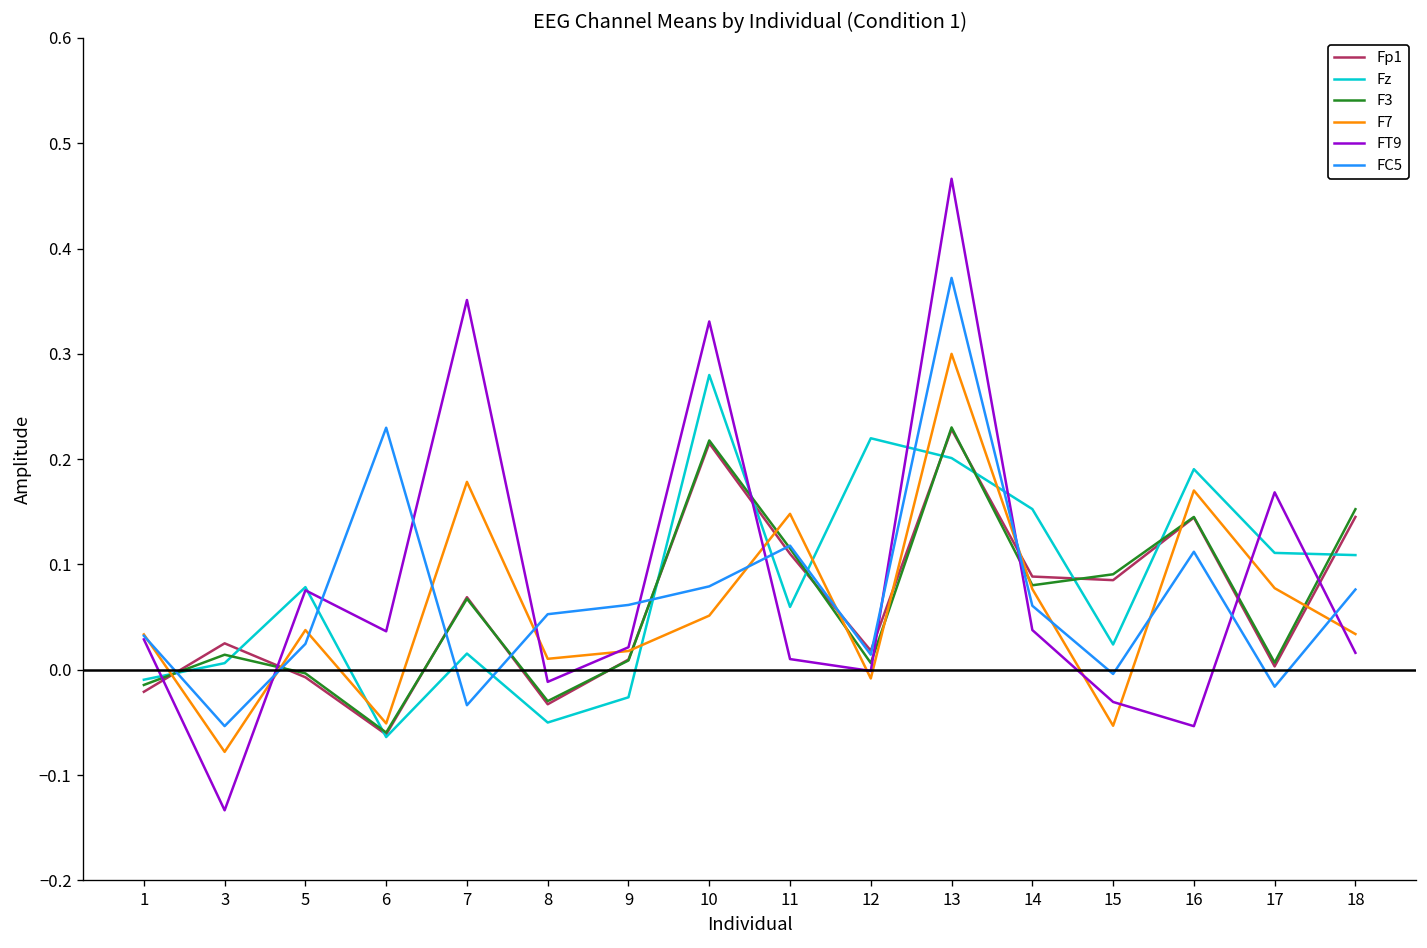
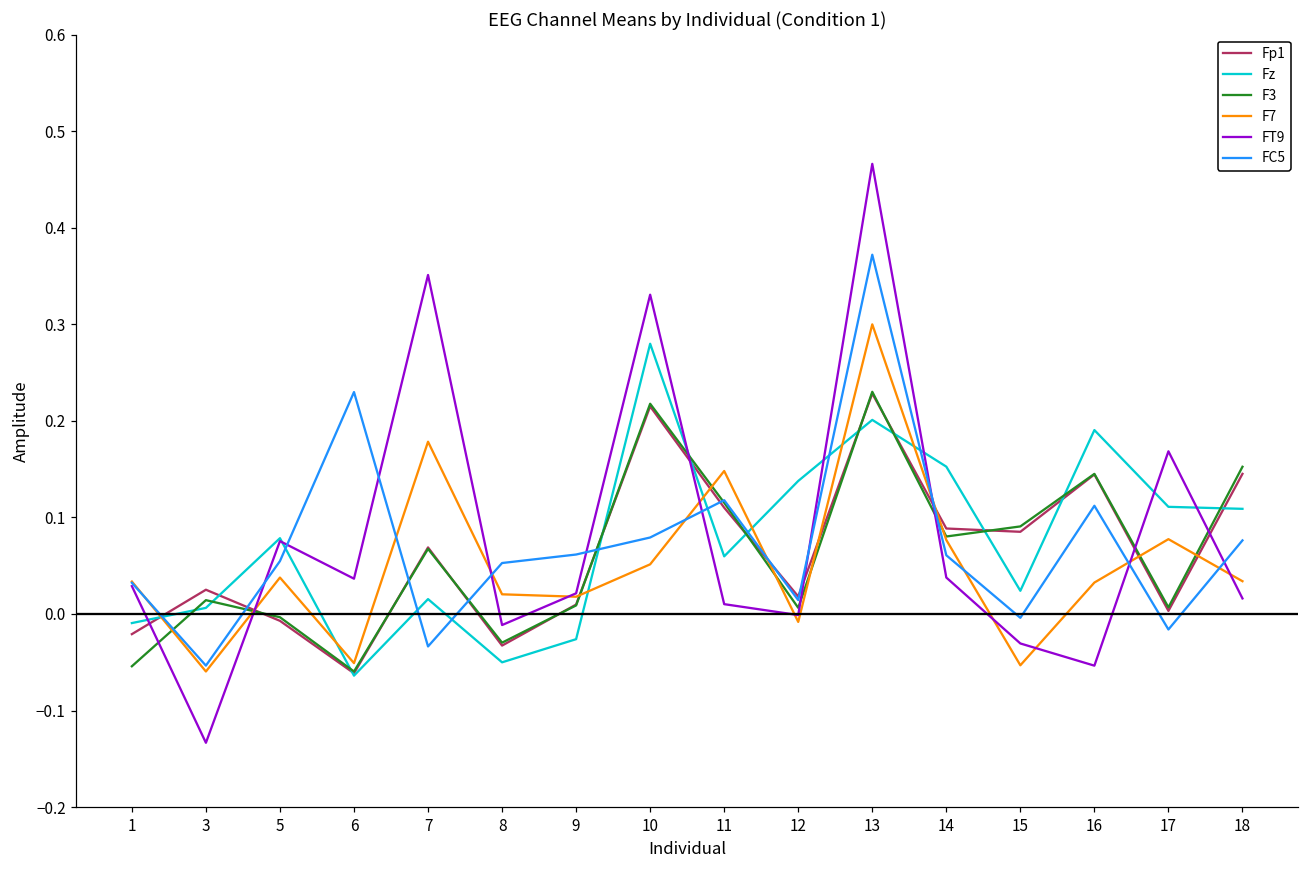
  {
    "Fp1": {
      "1": -0.02,
      "3": 0.03,
      "5": -0.01,
      "8": -0.03,
      "11": 0.11,
      "12": 0.02,
      "14": 0.09,
      "15": 0.09,
      "17": 0.00,
      "18": 0.15
    },
    "Fz": {
      "1": -0.01,
      "3": 0.01,
      "5": 0.08,
      "7": 0.02,
      "8": -0.05,
      "9": -0.03,
      "10": 0.28,
      "11": 0.06,
-     "12": 0.22,
+     "12": 0.14,
      "13": 0.20,
      "14": 0.15,
      "15": 0.02,
      "16": 0.19,
      "17": 0.11,
      "18": 0.11
    },
    "F3": {
-     "1": -0.01,
+     "1": -0.05,
      "3": 0.01,
      "5": 0.00,
      "8": -0.03,
      "12": 0.01,
      "14": 0.08,
      "15": 0.09,
      "17": 0.01,
      "18": 0.15
    },
    "F7": {
-     "3": -0.08,
+     "3": -0.06,
      "5": 0.04,
      "6": -0.05,
      "7": 0.18,
-     "8": 0.01,
+     "8": 0.02,
      "9": 0.02,
      "10": 0.05,
      "11": 0.15,
      "12": -0.01,
      "13": 0.30,
      "14": 0.08,
      "15": -0.05,
-     "16": 0.17,
+     "16": 0.03,
      "17": 0.08,
      "18": 0.03
    },
    "FT9": {
      "1": 0.03,
      "3": -0.13,
      "5": 0.08,
      "6": 0.04,
      "7": 0.35,
      "8": -0.01,
      "9": 0.02,
      "10": 0.33,
      "11": 0.01,
      "12": 0.00,
      "13": 0.47,
      "14": 0.04,
      "15": -0.03,
      "16": -0.05,
      "17": 0.17,
      "18": 0.02
    },
    "FC5": {
      "3": -0.05,
-     "5": 0.02,
+     "5": 0.05,
      "6": 0.23,
      "7": -0.03,
      "8": 0.05,
      "9": 0.06,
      "10": 0.08,
      "12": 0.01,
      "13": 0.37,
      "14": 0.06,
      "15": 0.00,
      "16": 0.11,
      "17": -0.02,
      "18": 0.08
    }
  }
